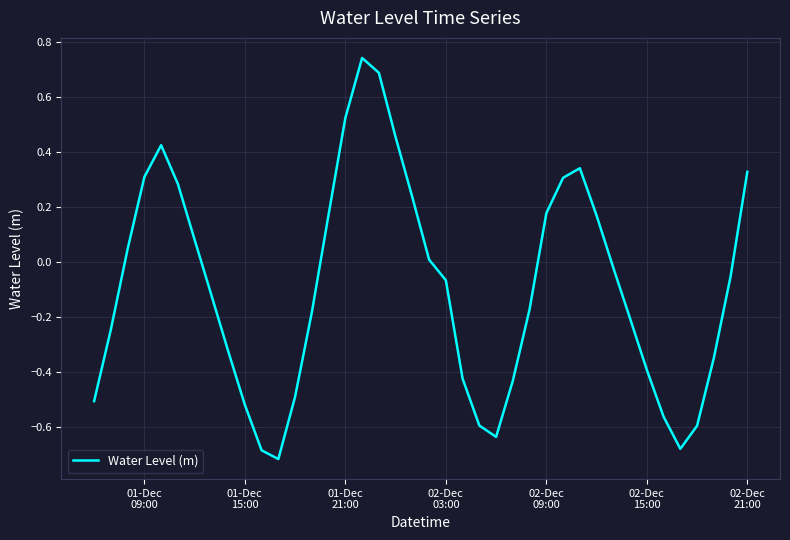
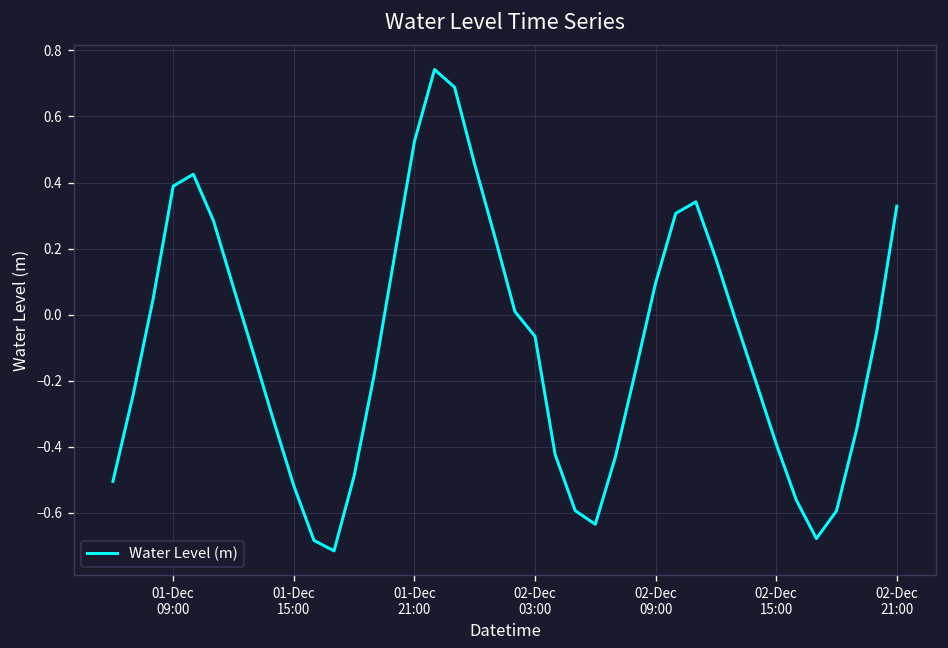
  {
-   "01-Dec 09:00": 0.31,
+   "01-Dec 09:00": 0.39,
    "01-Dec 15:00": -0.52,
    "01-Dec 21:00": 0.52,
    "02-Dec 03:00": -0.07,
-   "02-Dec 09:00": 0.18,
+   "02-Dec 09:00": 0.10,
    "02-Dec 15:00": -0.39,
    "02-Dec 21:00": 0.33
  }
